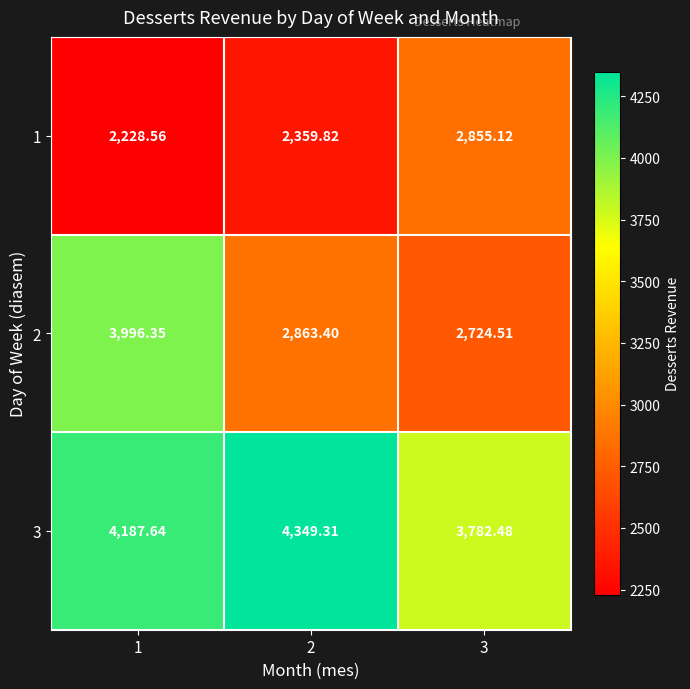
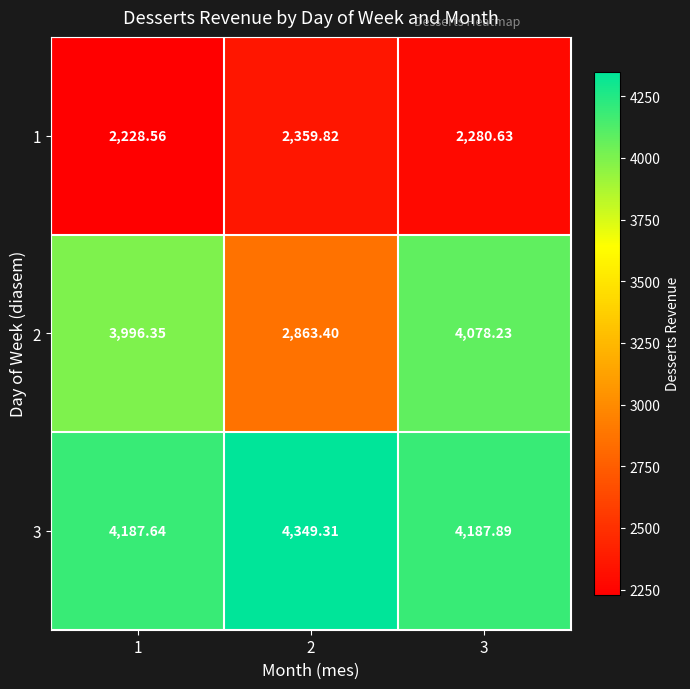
  {
    "1": {
      "1": "2,228.56",
      "2": "2,359.82",
-     "3": "2,855.12"
+     "3": "2,280.63"
    },
    "2": {
      "1": "3,996.35",
      "2": "2,863.40",
-     "3": "2,724.51"
+     "3": "4,078.23"
    },
    "3": {
      "1": "4,187.64",
      "2": "4,349.31",
-     "3": "3,782.48"
+     "3": "4,187.89"
    }
  }
